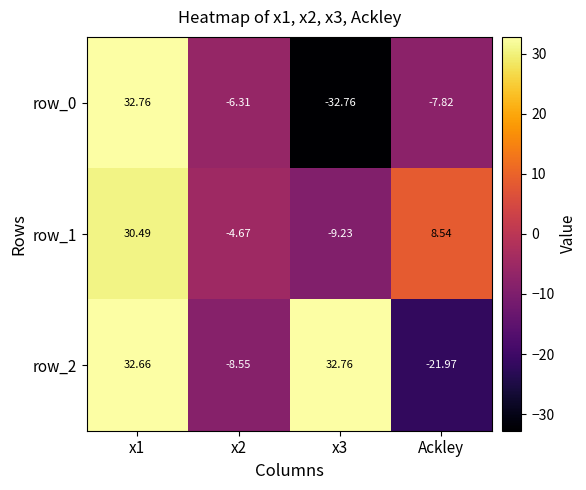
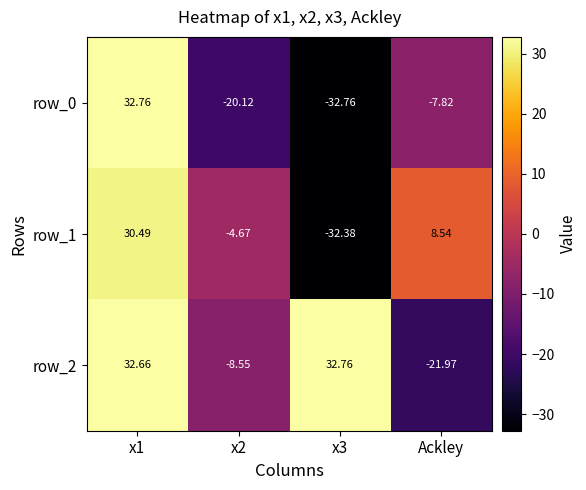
  {
    "row_0": {
      "x1": 32.76,
-     "x2": -6.31,
+     "x2": -20.12,
      "x3": -32.76,
      "Ackley": -7.82
    },
    "row_1": {
      "x1": 30.49,
      "x2": -4.67,
-     "x3": -9.23,
+     "x3": -32.38,
      "Ackley": 8.54
    },
    "row_2": {
      "x1": 32.66,
      "x2": -8.55,
      "x3": 32.76,
      "Ackley": -21.97
    }
  }
